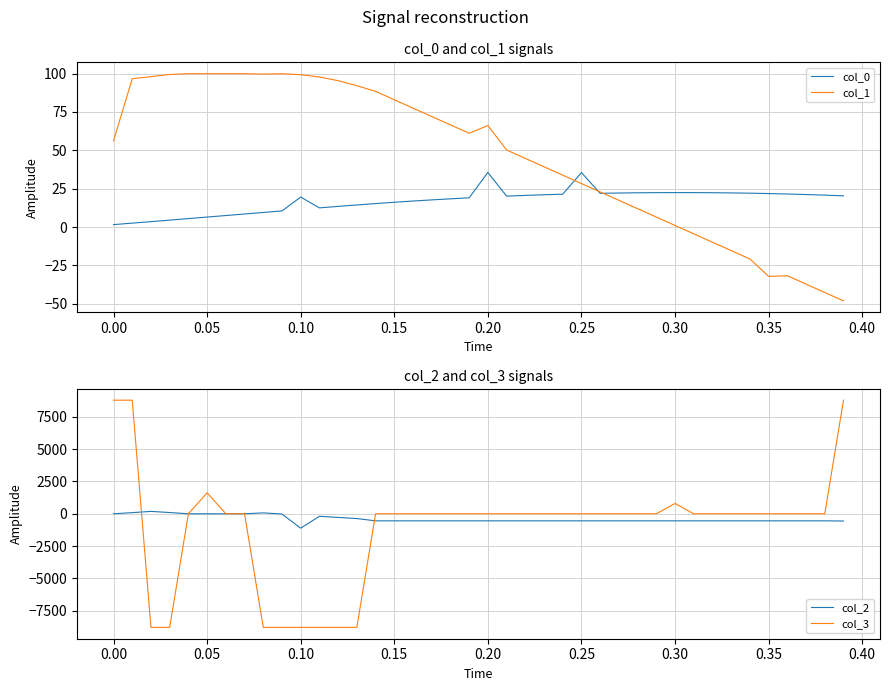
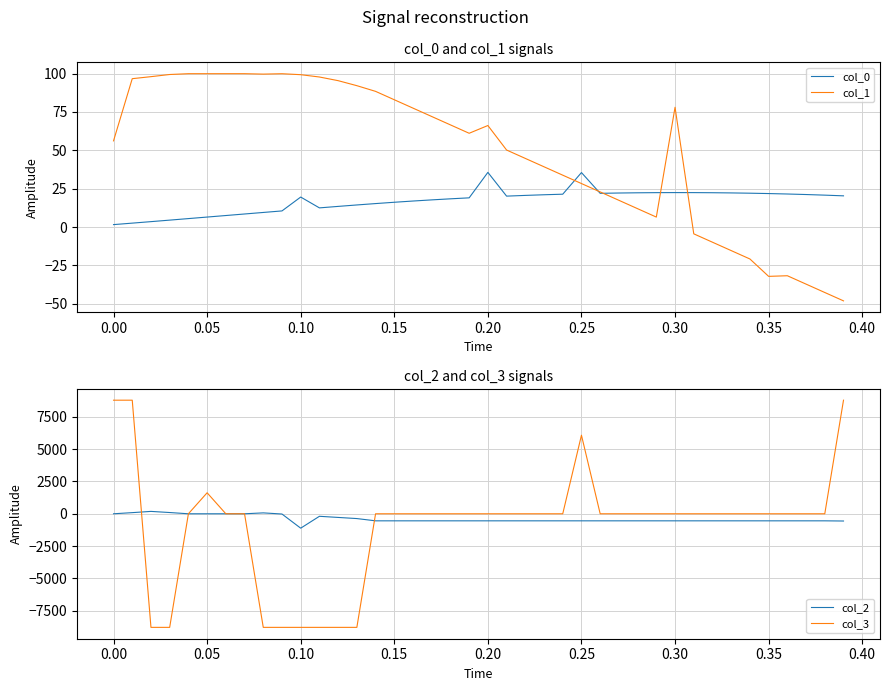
  {
    "col_0 and col_1 signals": {
      "col_0": {
        "0.00": 2,
        "0.05": 7,
        "0.10": 20,
        "0.15": 16,
        "0.20": 36,
        "0.25": 36,
        "0.30": 22,
        "0.35": 22
      },
      "col_1": {
        "0.00": 56,
        "0.05": 100,
        "0.10": 99,
        "0.15": 83,
        "0.20": 66,
        "0.25": 28,
-       "0.30": 1,
+       "0.30": 78,
        "0.35": -32
      }
    },
    "col_2 and col_3 signals": {
      "col_2": {
        "0.00": 0,
        "0.05": 0,
        "0.10": -1100,
        "0.15": -500,
        "0.20": -500,
        "0.25": -500,
        "0.30": -500,
        "0.35": -500
      },
      "col_3": {
        "0.00": 8800,
        "0.05": 1600,
        "0.10": -8800,
        "0.15": 0,
        "0.20": 0,
-       "0.25": 0,
-       "0.30": 800,
+       "0.25": 6100,
+       "0.30": 0,
        "0.35": 0
      }
    }
  }
